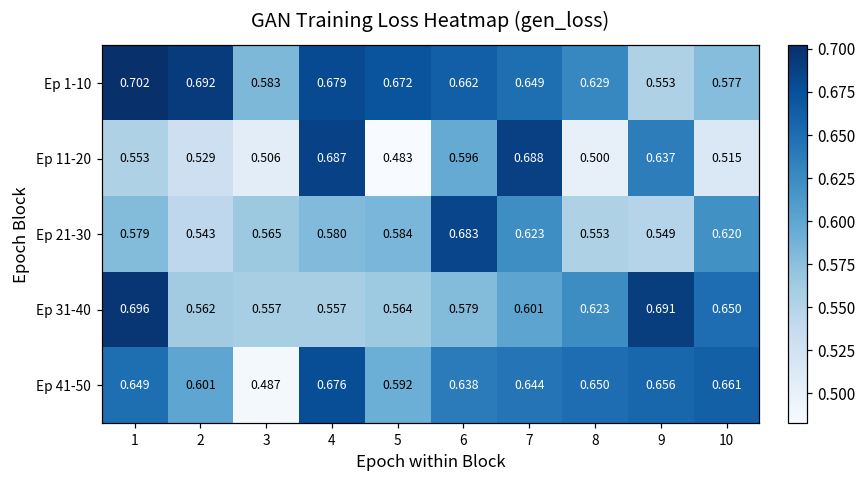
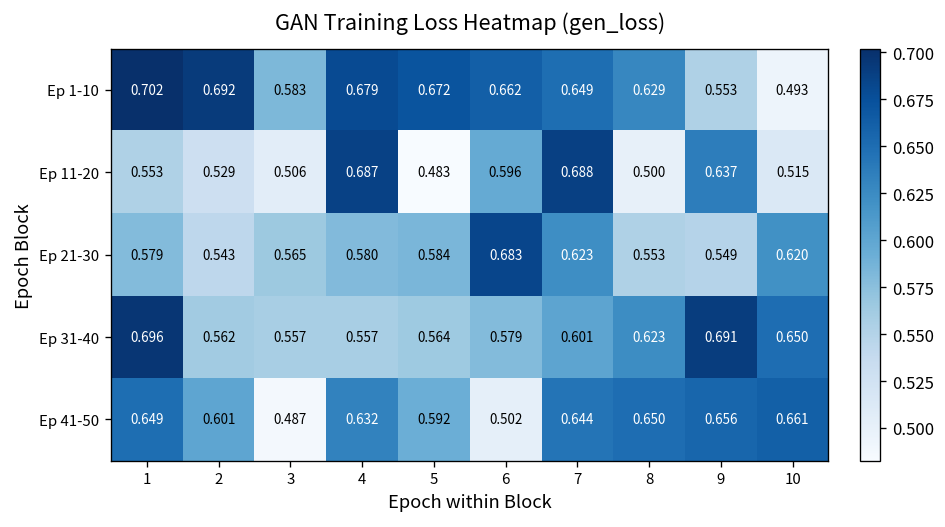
  {
    "Ep 1-10": {
      "1": 0.702,
      "2": 0.692,
      "3": 0.583,
      "4": 0.679,
      "5": 0.672,
      "6": 0.662,
      "7": 0.649,
      "8": 0.629,
      "9": 0.553,
-     "10": 0.577
+     "10": 0.493
    },
    "Ep 11-20": {
      "1": 0.553,
      "2": 0.529,
      "3": 0.506,
      "4": 0.687,
      "5": 0.483,
      "6": 0.596,
      "7": 0.688,
      "8": 0.500,
      "9": 0.637,
      "10": 0.515
    },
    "Ep 21-30": {
      "1": 0.579,
      "2": 0.543,
      "3": 0.565,
      "4": 0.580,
      "5": 0.584,
      "6": 0.683,
      "7": 0.623,
      "8": 0.553,
      "9": 0.549,
      "10": 0.620
    },
    "Ep 31-40": {
      "1": 0.696,
      "2": 0.562,
      "3": 0.557,
      "4": 0.557,
      "5": 0.564,
      "6": 0.579,
      "7": 0.601,
      "8": 0.623,
      "9": 0.691,
      "10": 0.650
    },
    "Ep 41-50": {
      "1": 0.649,
      "2": 0.601,
      "3": 0.487,
-     "4": 0.676,
+     "4": 0.632,
      "5": 0.592,
-     "6": 0.638,
+     "6": 0.502,
      "7": 0.644,
      "8": 0.650,
      "9": 0.656,
      "10": 0.661
    }
  }
